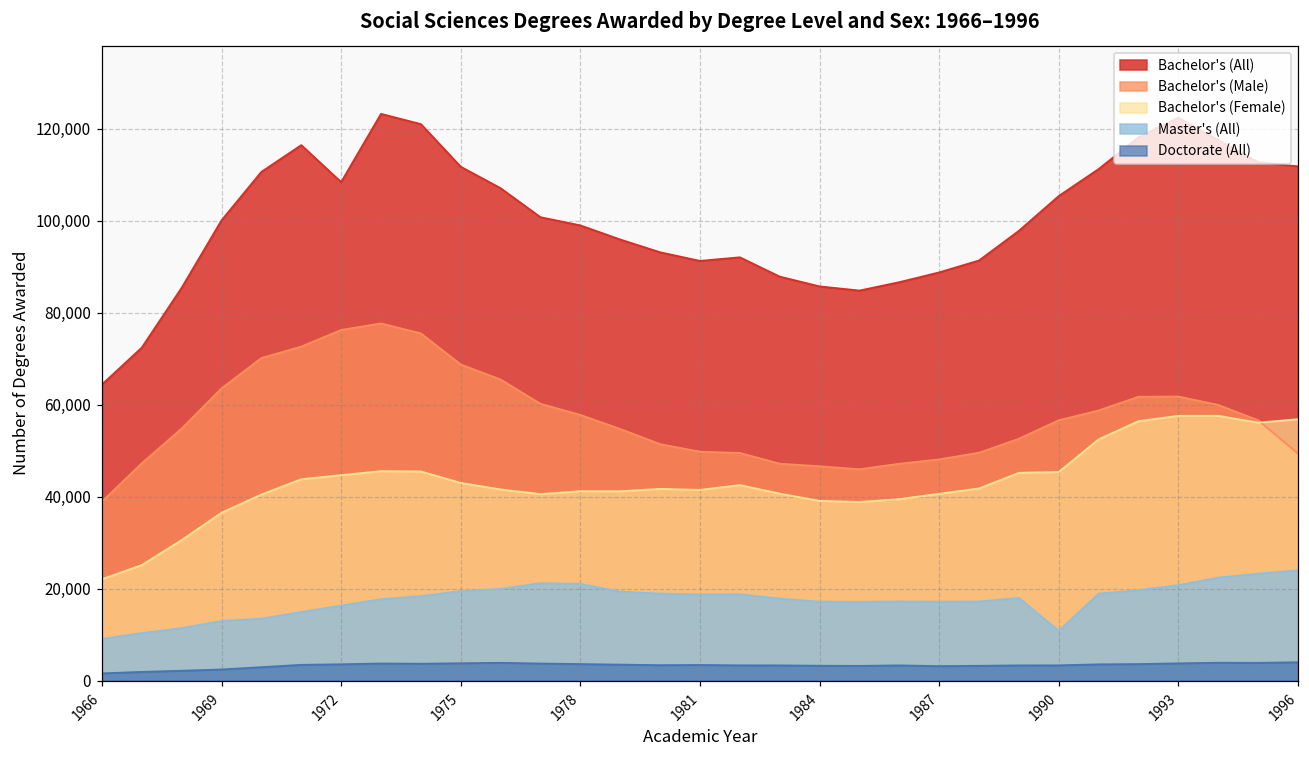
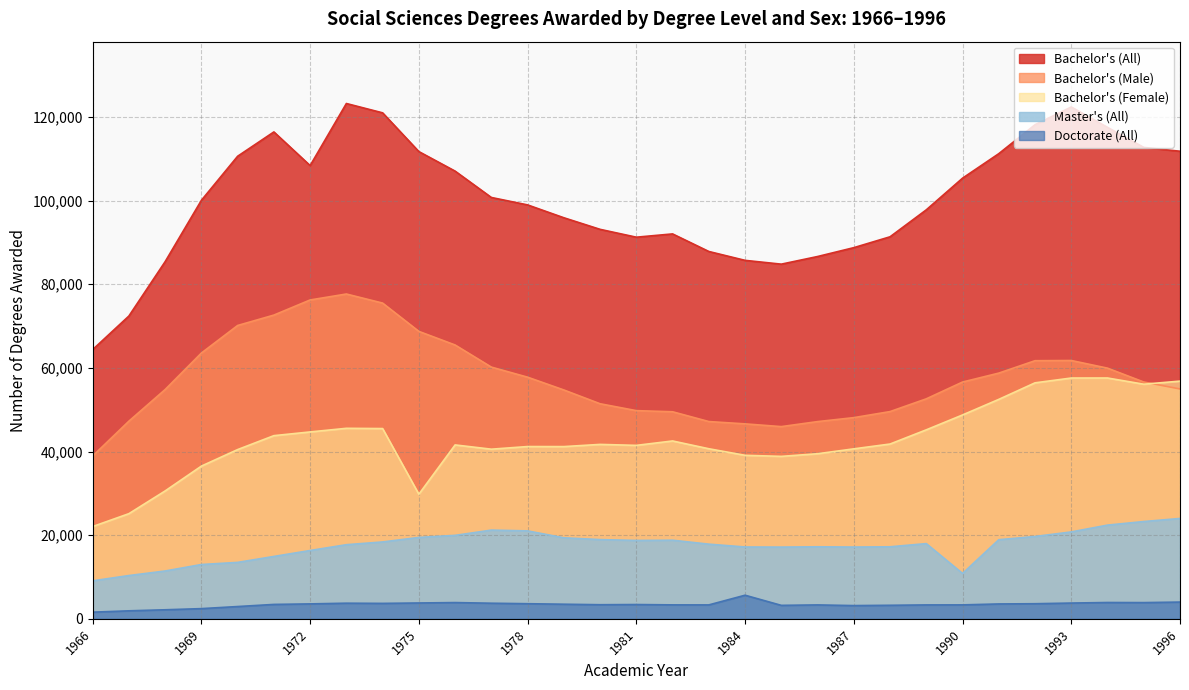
  {
    "Bachelor's (All)": {
      "1966": "64,000",
      "1969": "100,000",
      "1972": "108,000",
      "1975": "112,000",
      "1978": "99,000",
      "1981": "91,000",
      "1984": "86,000",
      "1987": "89,000",
      "1990": "105,000",
      "1996": "112,000"
    },
    "Bachelor's (Male)": {
      "1966": "39,000",
      "1969": "64,000",
      "1972": "76,000",
      "1975": "69,000",
      "1978": "58,000",
      "1981": "50,000",
      "1984": "47,000",
      "1987": "48,000",
      "1990": "57,000",
      "1993": "62,000",
-     "1996": "49,000"
+     "1996": "55,000"
    },
    "Bachelor's (Female)": {
      "1966": "22,000",
      "1969": "37,000",
      "1972": "45,000",
-     "1975": "43,000",
+     "1975": "30,000",
      "1978": "41,000",
      "1981": "41,000",
      "1984": "39,000",
      "1987": "41,000",
-     "1990": "45,000",
+     "1990": "49,000",
      "1993": "58,000",
      "1996": "57,000"
    },
    "Master's (All)": {
      "1966": "9,000",
      "1969": "13,000",
      "1972": "16,000",
      "1975": "19,000",
      "1978": "21,000",
      "1981": "19,000",
      "1984": "17,000",
      "1987": "17,000",
      "1990": "11,000",
      "1993": "21,000",
      "1996": "24,000"
    },
    "Doctorate (All)": {
      "1966": "2,000",
      "1969": "2,000",
      "1972": "4,000",
      "1975": "4,000",
      "1978": "4,000",
      "1981": "3,000",
-     "1984": "3,000",
+     "1984": "6,000",
      "1987": "3,000",
      "1990": "3,000",
      "1993": "4,000",
      "1996": "4,000"
    }
  }
